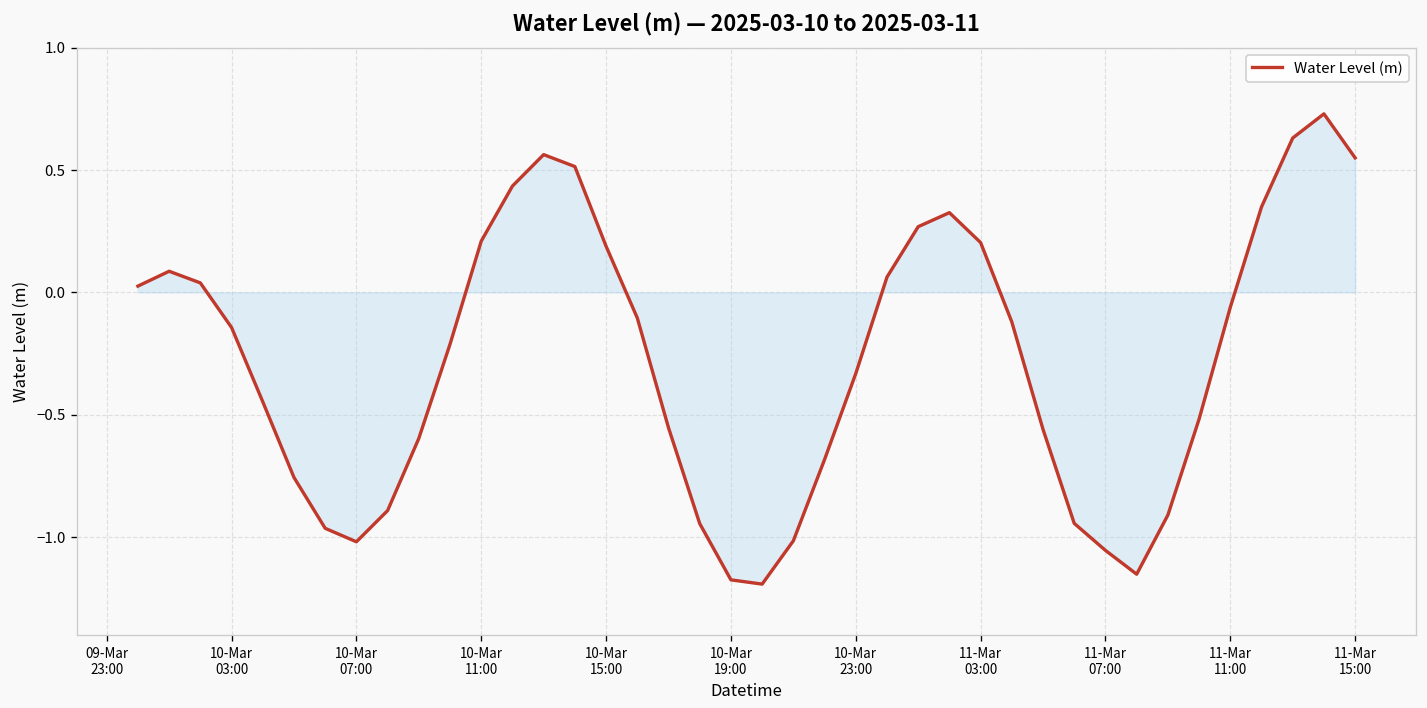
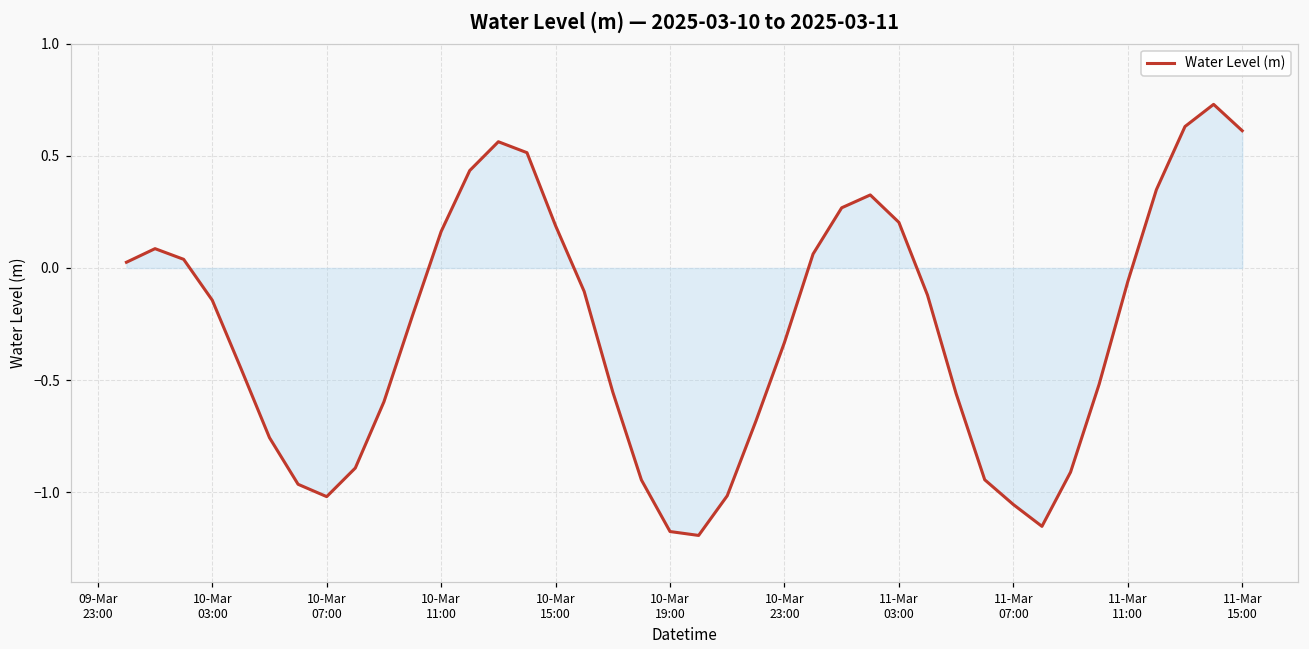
  {
    "Water Level (m)": {
      "10-Mar 03:00": -0.14,
      "10-Mar 07:00": -1.02,
-     "10-Mar 11:00": 0.21,
+     "10-Mar 11:00": 0.16,
      "10-Mar 19:00": -1.17,
      "10-Mar 23:00": -0.33,
      "11-Mar 07:00": -1.05,
      "11-Mar 11:00": -0.06,
-     "11-Mar 15:00": 0.55
+     "11-Mar 15:00": 0.61
    }
  }
